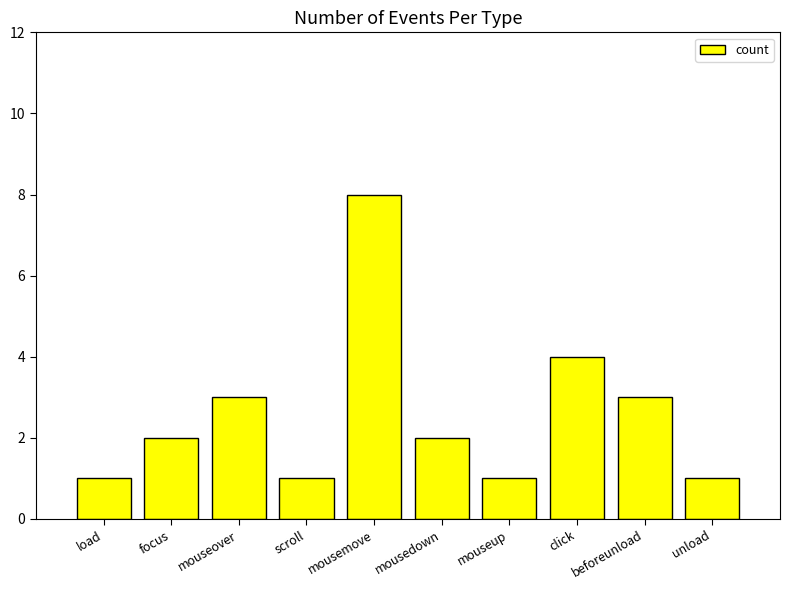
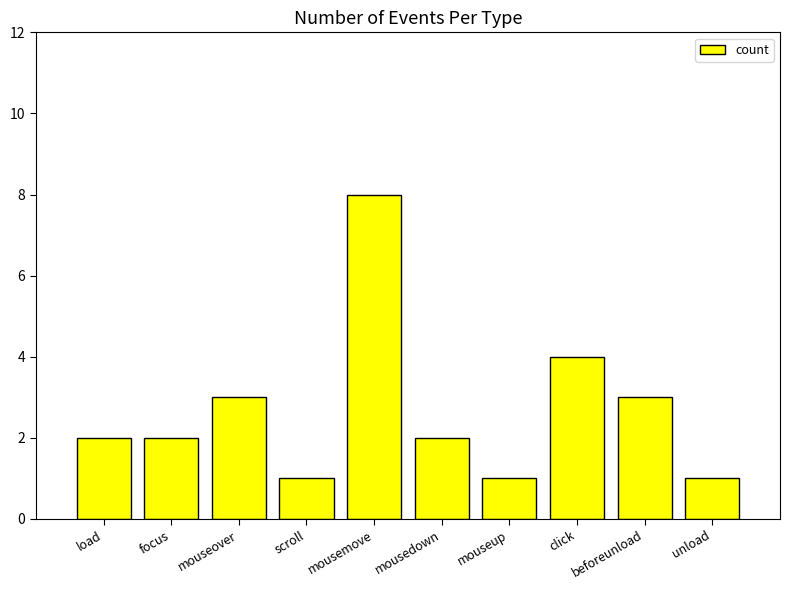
  {
-   "load": 1,
+   "load": 2,
    "focus": 2,
    "mouseover": 3,
    "scroll": 1,
    "mousemove": 8,
    "mousedown": 2,
    "mouseup": 1,
    "click": 4,
    "beforeunload": 3,
    "unload": 1
  }
